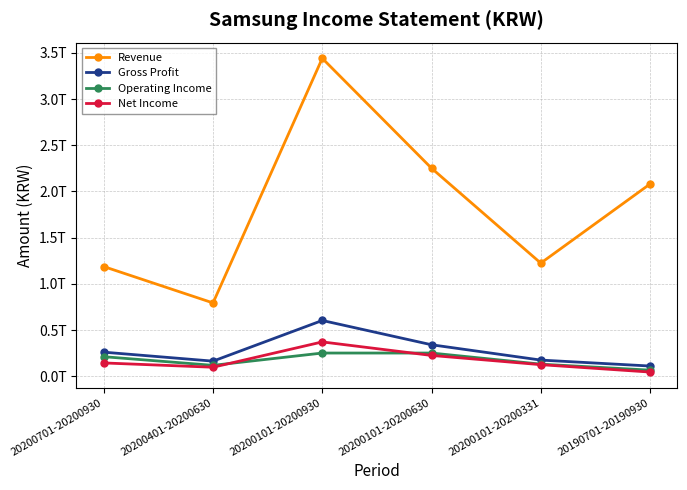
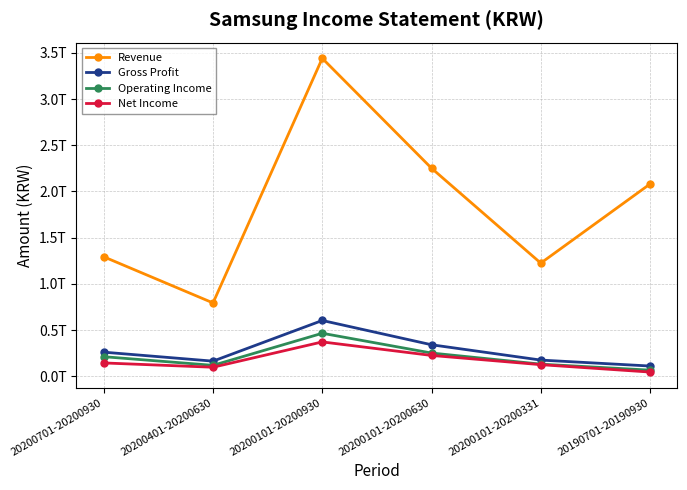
  {
    "Revenue": {
-     "20200701-20200930": "1.2T",
+     "20200701-20200930": "1.3T",
      "20200401-20200630": "0.8T",
      "20200101-20200930": "3.4T",
      "20200101-20200630": "2.3T",
      "20200101-20200331": "1.2T",
      "20190701-20190930": "2.1T"
    },
    "Gross Profit": {
      "20200701-20200930": "0.3T",
      "20200401-20200630": "0.2T",
      "20200101-20200930": "0.6T",
      "20200101-20200630": "0.3T",
      "20200101-20200331": "0.2T",
      "20190701-20190930": "0.1T"
    },
    "Operating Income": {
      "20200701-20200930": "0.2T",
-     "20200101-20200930": "0.3T"
+     "20200101-20200930": "0.5T"
    },
    "Net Income": {
      "20200701-20200930": "0.1T",
      "20200101-20200930": "0.4T"
    }
  }
